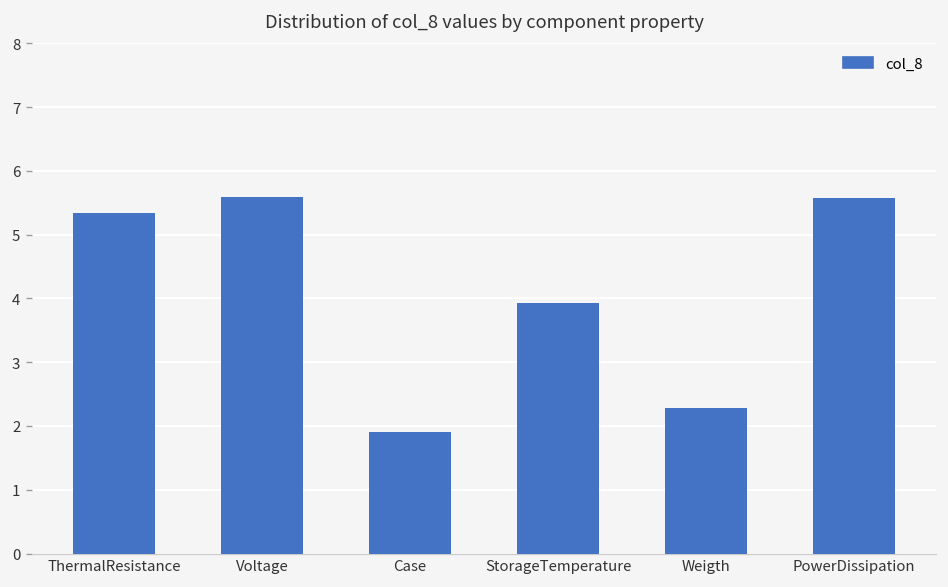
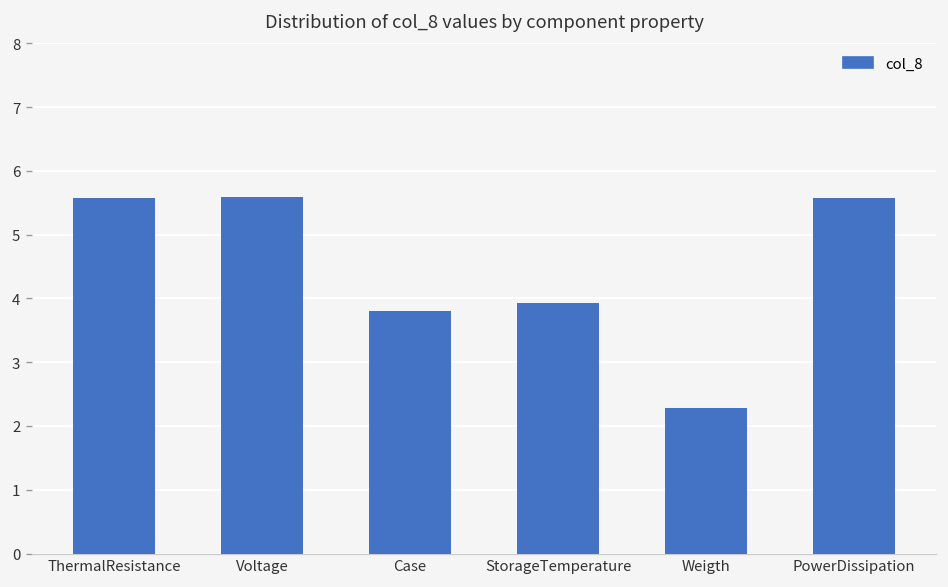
  {
-   "ThermalResistance": 5.3,
+   "ThermalResistance": 5.6,
    "Voltage": 5.6,
-   "Case": 1.9,
+   "Case": 3.8,
    "StorageTemperature": 3.9,
    "Weigth": 2.3,
    "PowerDissipation": 5.6
  }
